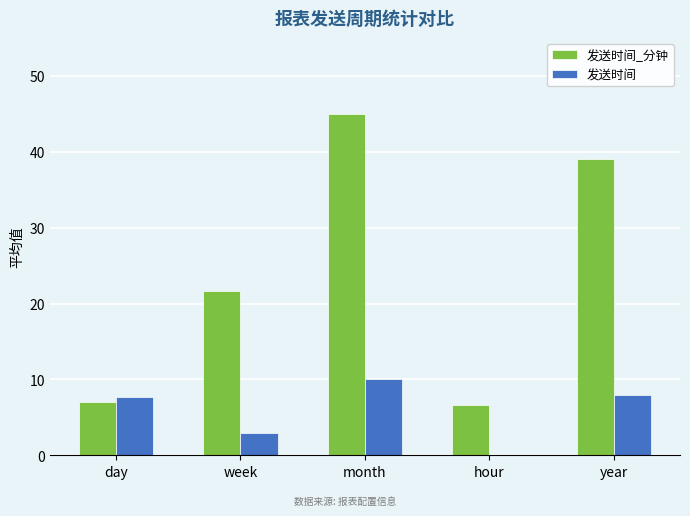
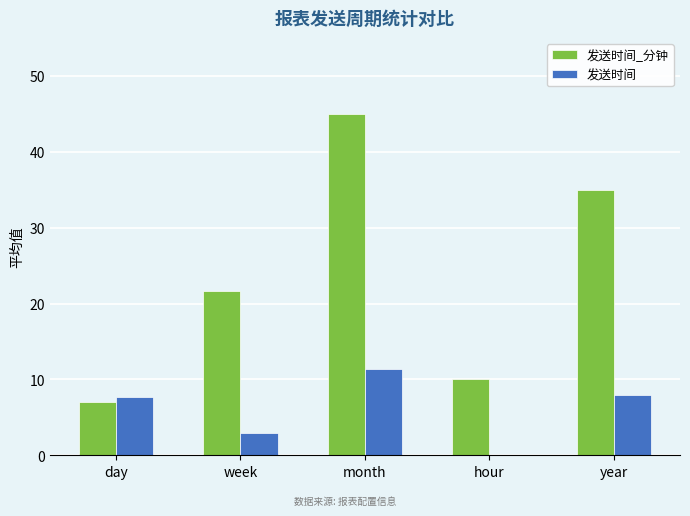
  {
    "发送时间_分钟": {
      "day": 7,
      "week": 22,
      "month": 45,
-     "hour": 7,
-     "year": 39
+     "hour": 10,
+     "year": 35
    },
    "发送时间": {
      "day": 8,
      "week": 3,
-     "month": 10,
+     "month": 11,
      "hour": 0,
      "year": 8
    }
  }
